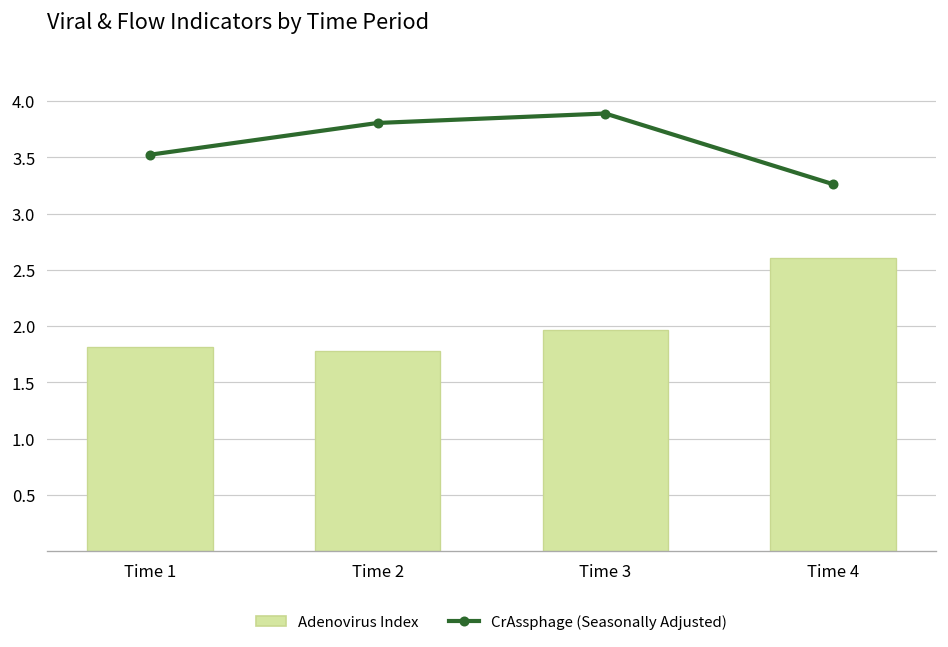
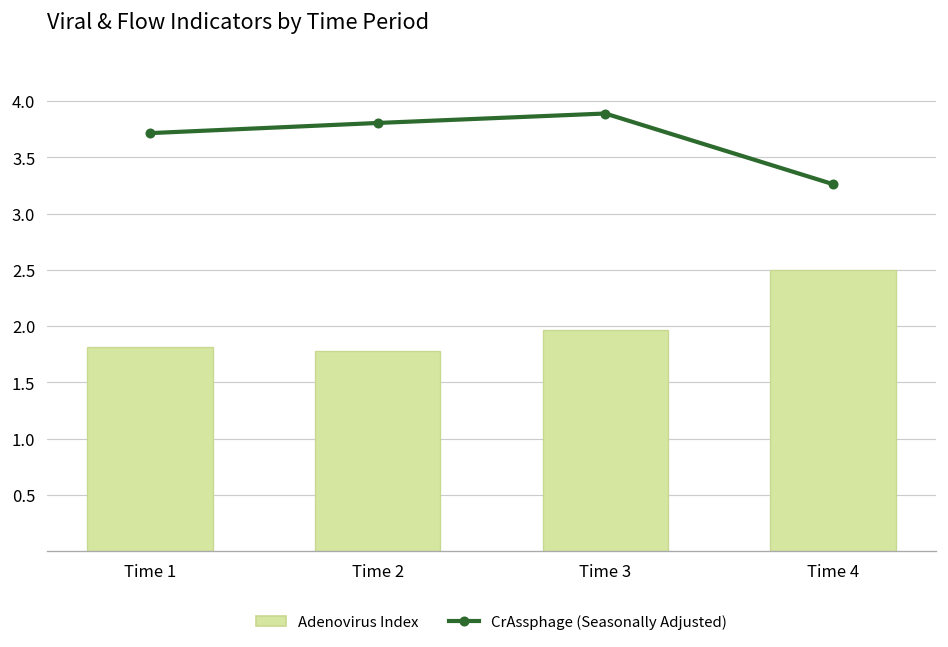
  {
    "Adenovirus Index": {
      "Time 1": 1.8,
      "Time 2": 1.8,
      "Time 3": 2.0,
-     "Time 4": 2.6
+     "Time 4": 2.5
    },
    "CrAssphage (Seasonally Adjusted)": {
-     "Time 1": 3.5,
+     "Time 1": 3.7,
      "Time 2": 3.8,
      "Time 3": 3.9,
      "Time 4": 3.3
    }
  }
